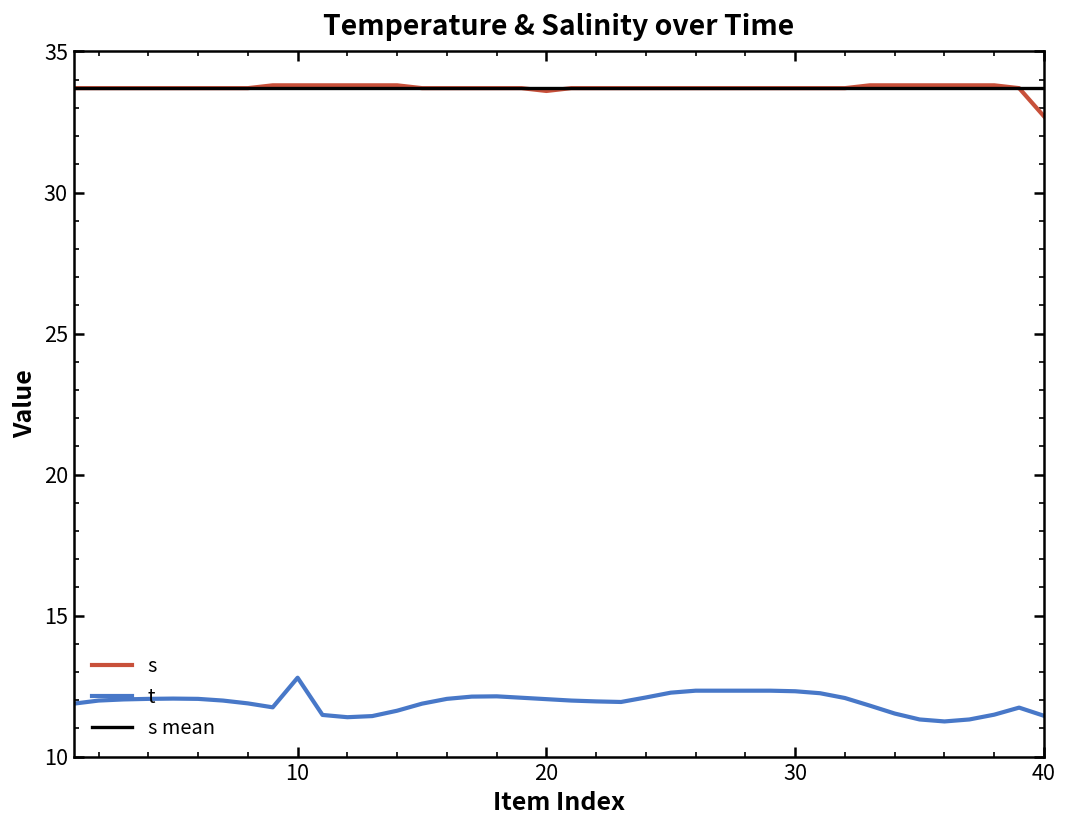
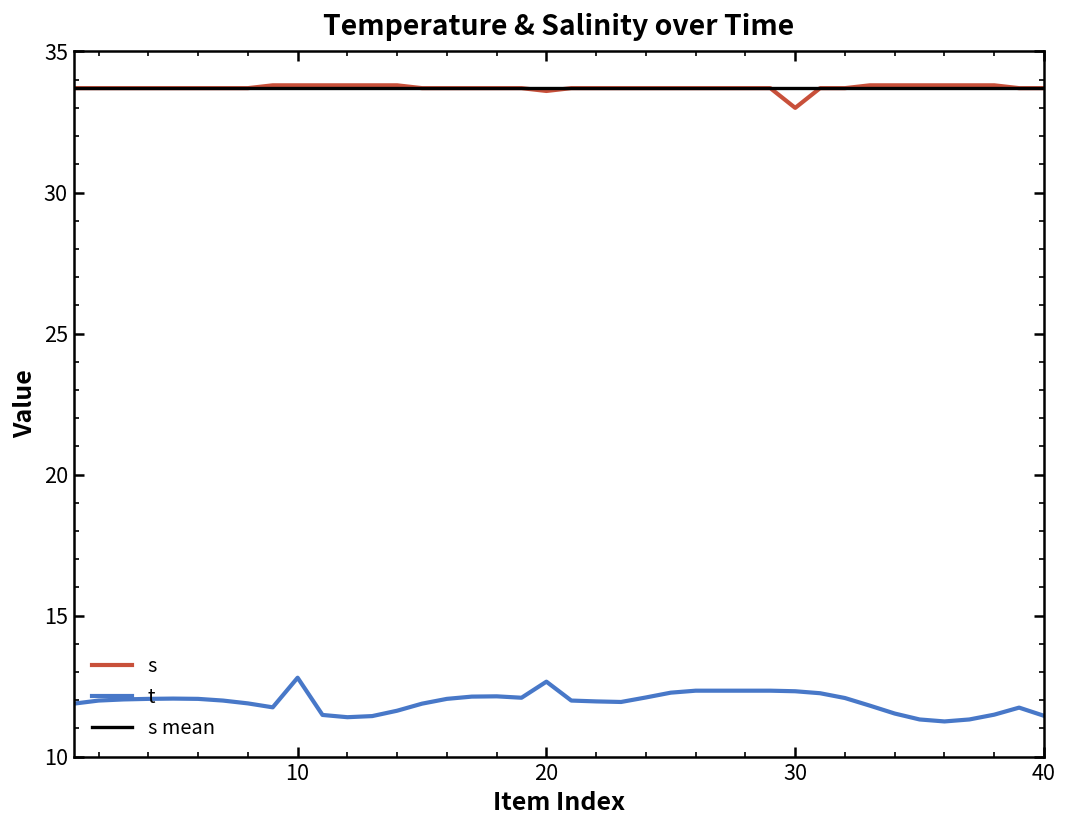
  {
    "s": {
      "10": 33.8,
      "20": 33.6,
-     "30": 33.7,
-     "40": 32.7
+     "30": 33.0,
+     "40": 33.7
    },
    "t": {
      "10": 12.8,
-     "20": 12.0,
+     "20": 12.7,
      "30": 12.3,
      "40": 11.5
    }
  }
